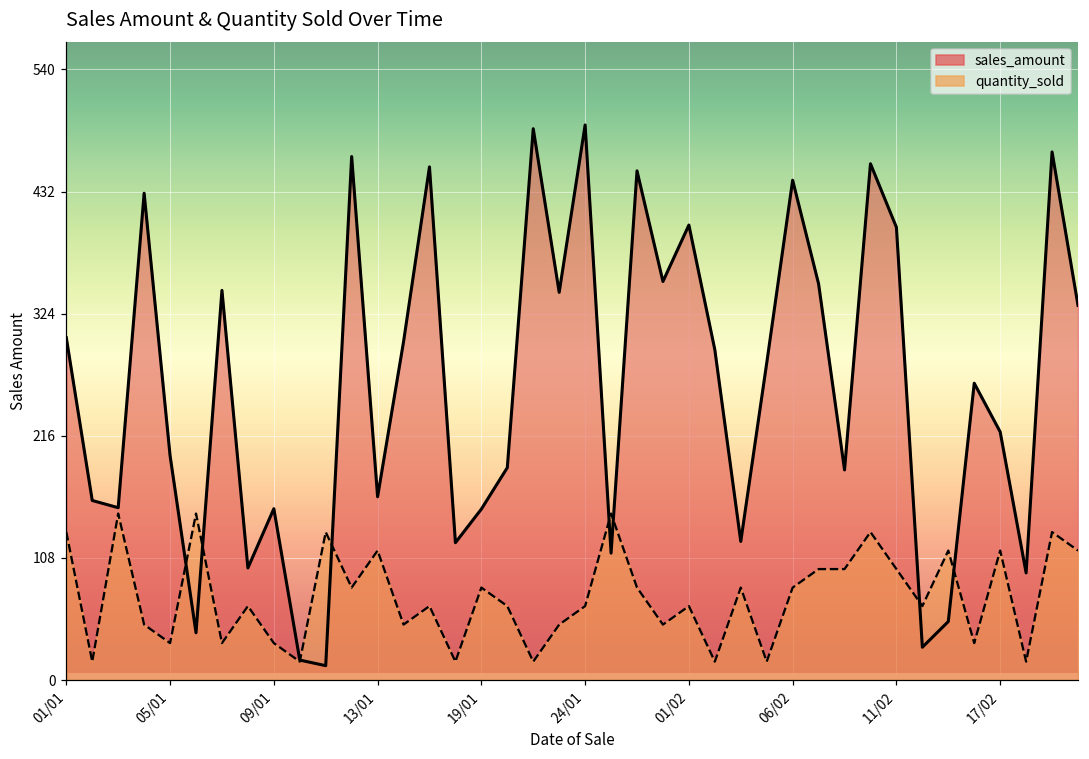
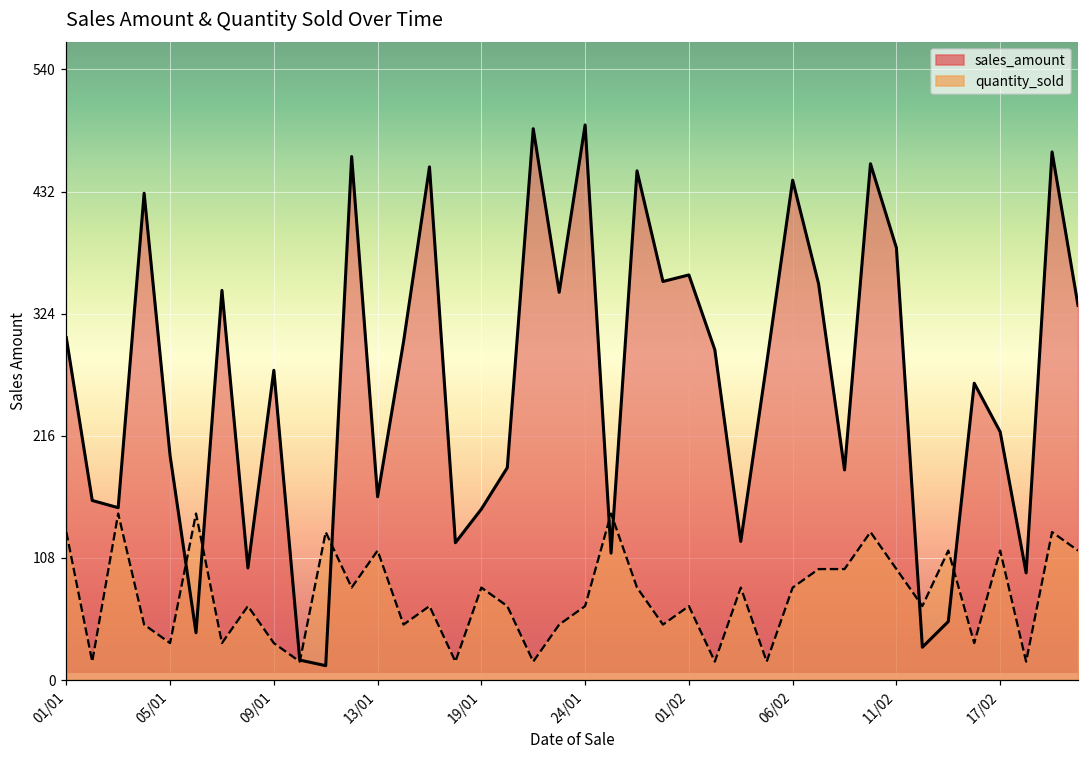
  {
    "sales_amount": {
      "01/01": 303,
-     "09/01": 152,
+     "09/01": 274,
      "19/01": 152,
      "24/01": 492,
-     "01/02": 403,
-     "11/02": 401
+     "01/02": 359,
+     "11/02": 383
    },
    "quantity_sold": {
      "01/01": 131,
      "09/01": 33,
      "19/01": 82,
      "24/01": 66,
      "01/02": 66,
      "11/02": 98
    }
  }
